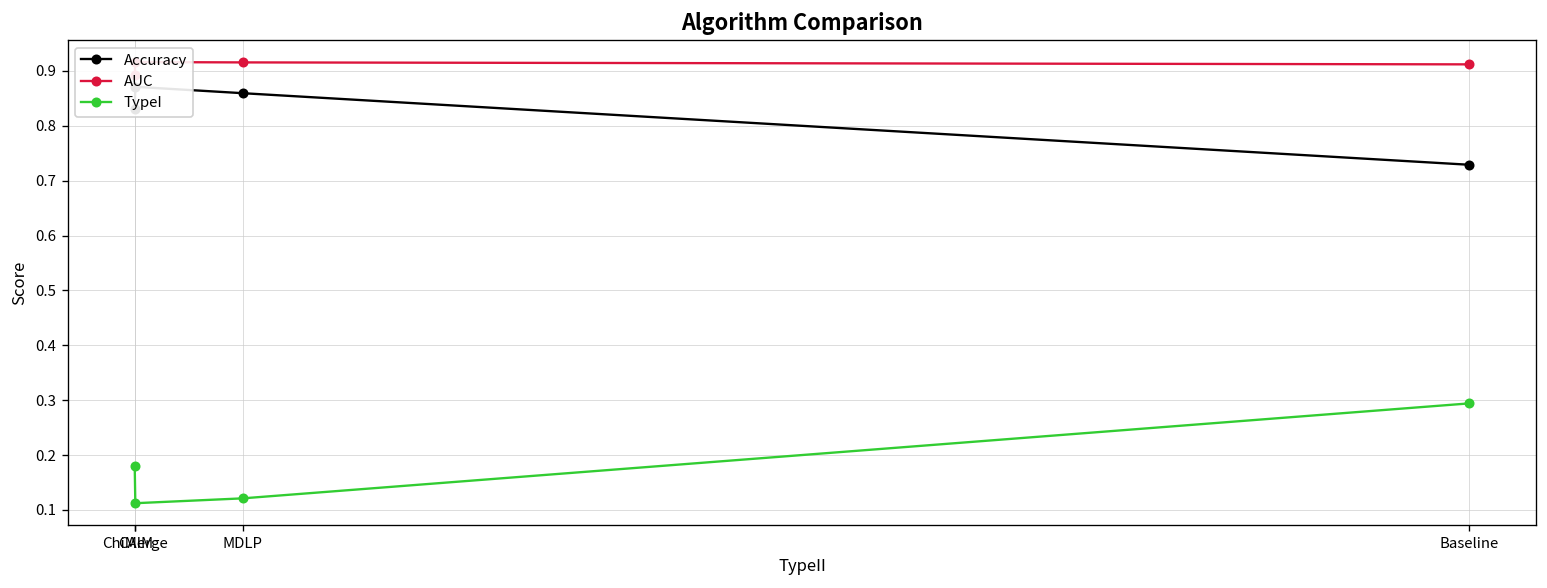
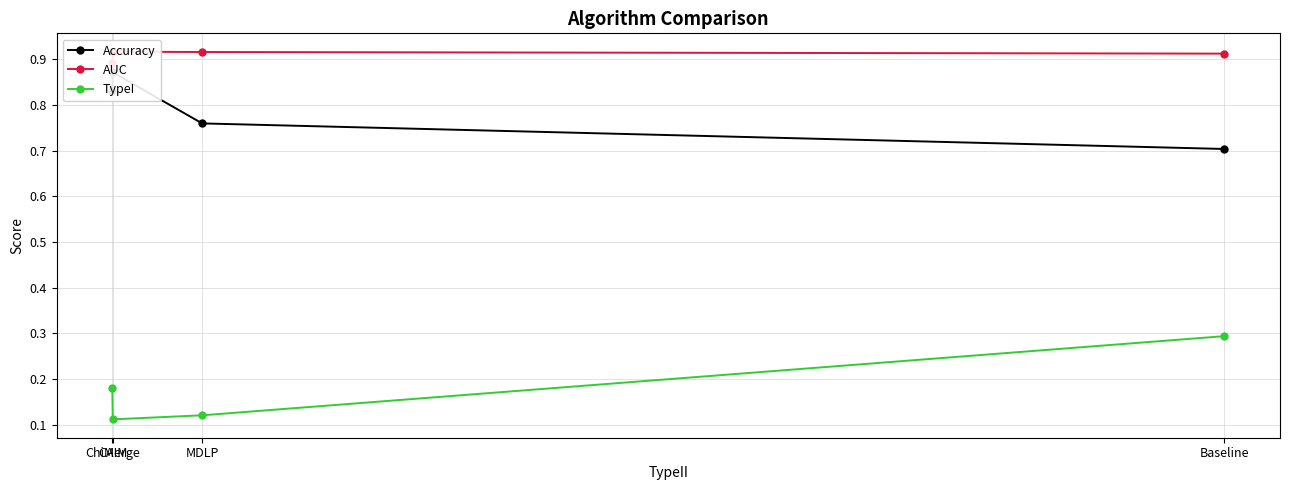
  {
    "Accuracy": {
-     "MDLP": 0.86,
-     "Baseline": 0.73
+     "MDLP": 0.76,
+     "Baseline": 0.70
    },
    "AUC": {
      "MDLP": 0.92,
      "Baseline": 0.91
    },
    "TypeI": {
      "MDLP": 0.12,
      "Baseline": 0.29
    }
  }
